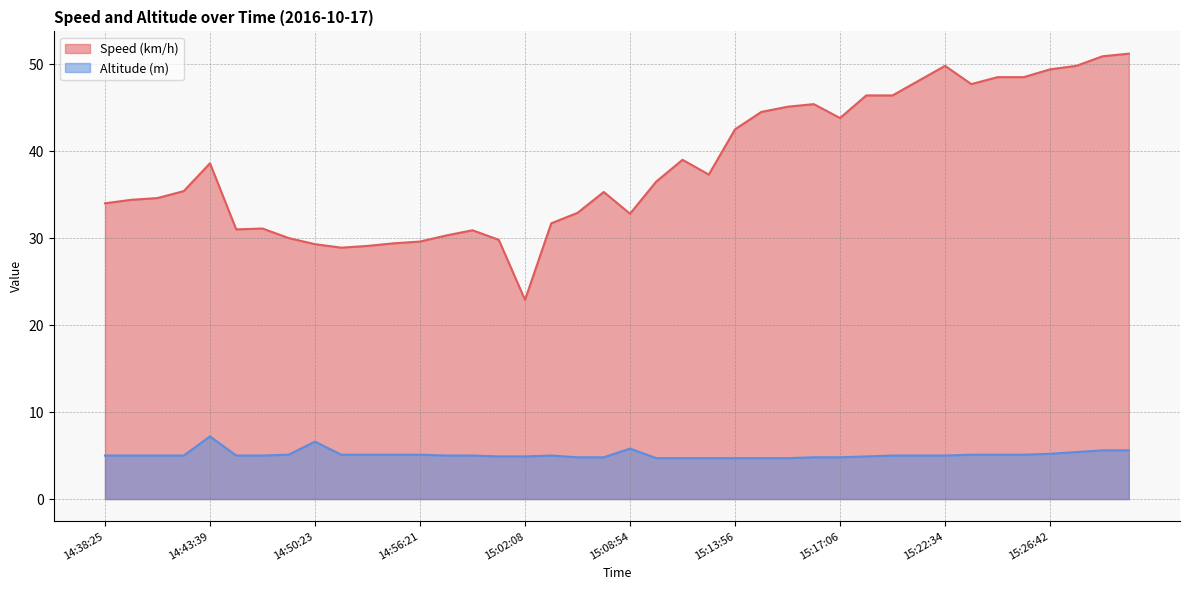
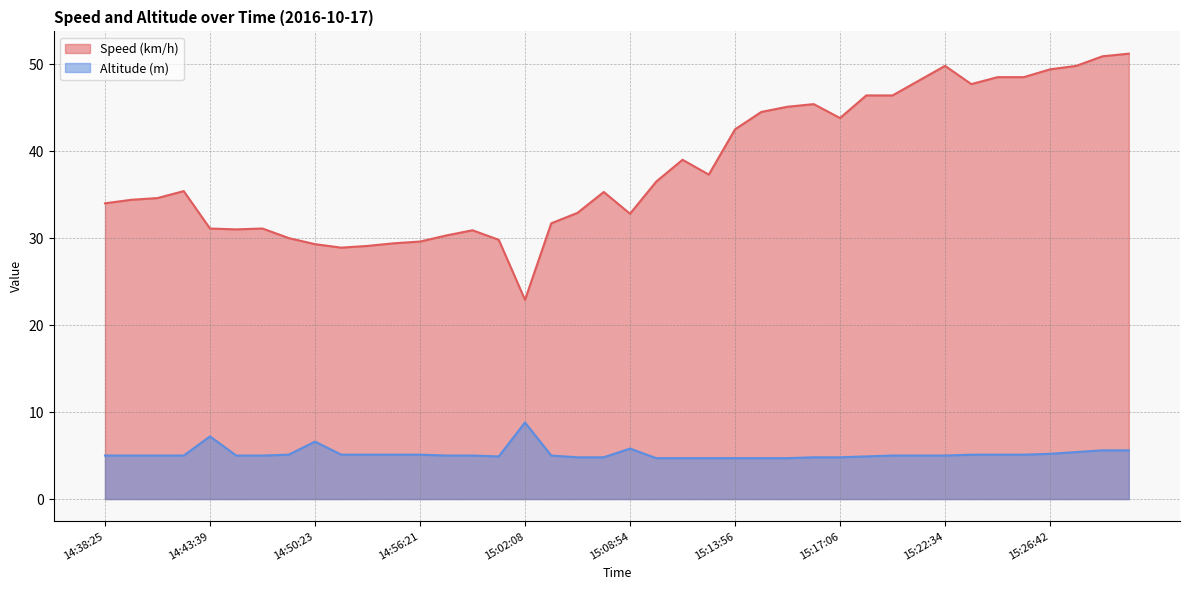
  {
    "Speed (km/h)": {
      "14:38:25": 34,
-     "14:43:39": 39,
+     "14:43:39": 31,
      "14:50:23": 29,
      "14:56:21": 30,
      "15:02:08": 23,
      "15:08:54": 33,
      "15:13:56": 43,
      "15:17:06": 44,
      "15:22:34": 50,
      "15:26:42": 49
    },
    "Altitude (m)": {
      "14:38:25": 5,
      "14:43:39": 7,
      "14:50:23": 7,
      "14:56:21": 5,
-     "15:02:08": 5,
+     "15:02:08": 9,
      "15:08:54": 6,
      "15:13:56": 5,
      "15:17:06": 5,
      "15:22:34": 5,
      "15:26:42": 5
    }
  }
